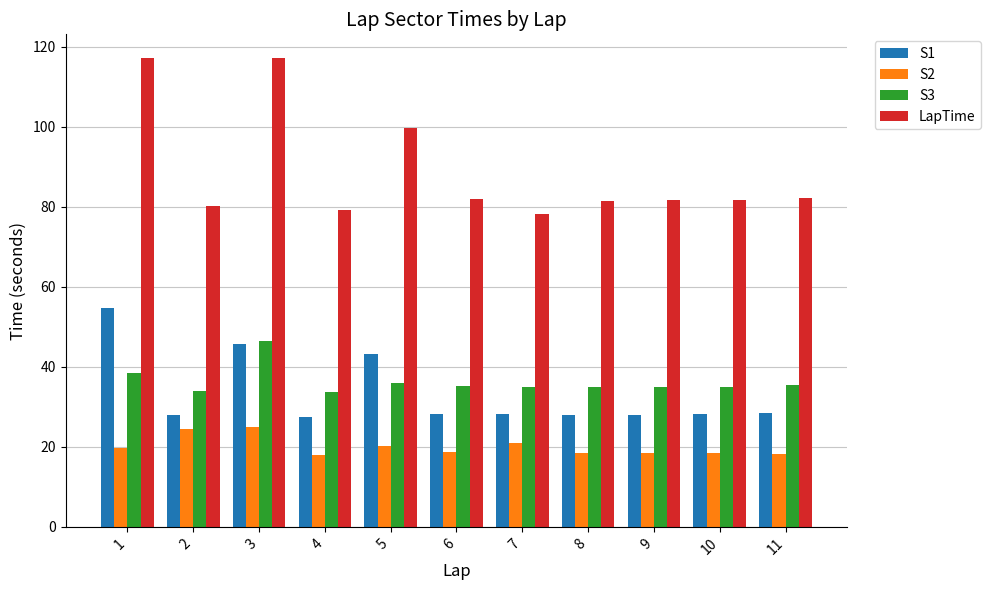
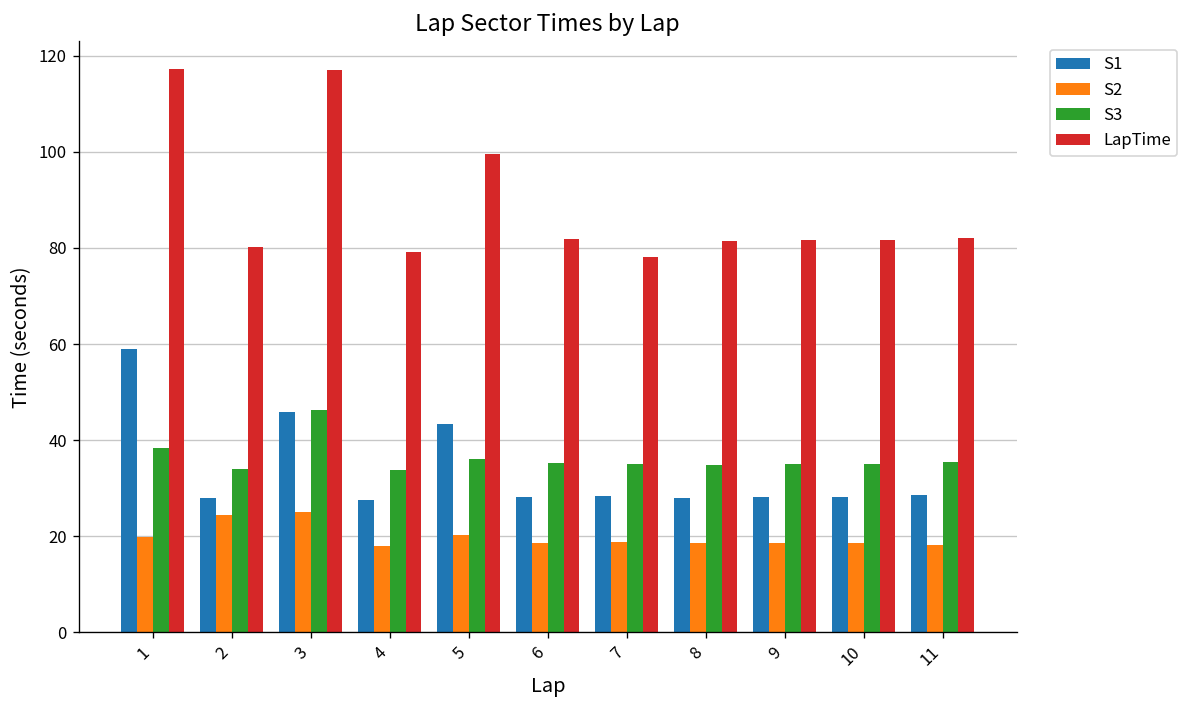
  {
    "S1": {
-     "1": 55,
+     "1": 59,
      "2": 28,
      "3": 46,
      "4": 27,
      "5": 43,
      "6": 28,
      "7": 28,
      "8": 28,
      "9": 28,
      "10": 28,
      "11": 28
    },
    "S2": {
      "1": 20,
      "2": 24,
      "3": 25,
      "4": 18,
      "5": 20,
      "6": 19,
-     "7": 21,
+     "7": 19,
      "8": 18,
      "9": 19,
      "10": 19,
      "11": 18
    },
    "S3": {
      "1": 38,
      "2": 34,
      "3": 46,
      "4": 34,
      "5": 36,
      "6": 35,
      "7": 35,
      "8": 35,
      "9": 35,
      "10": 35,
      "11": 35
    },
    "LapTime": {
      "1": 117,
      "2": 80,
      "3": 117,
      "4": 79,
      "5": 100,
      "6": 82,
      "7": 78,
      "8": 81,
      "9": 82,
      "10": 82,
      "11": 82
    }
  }
